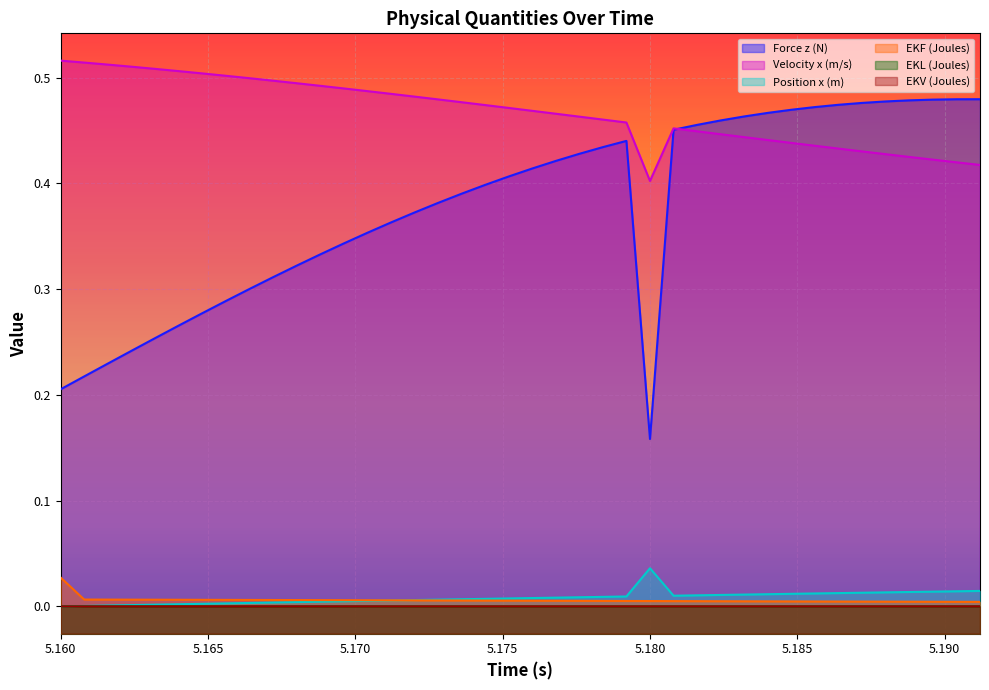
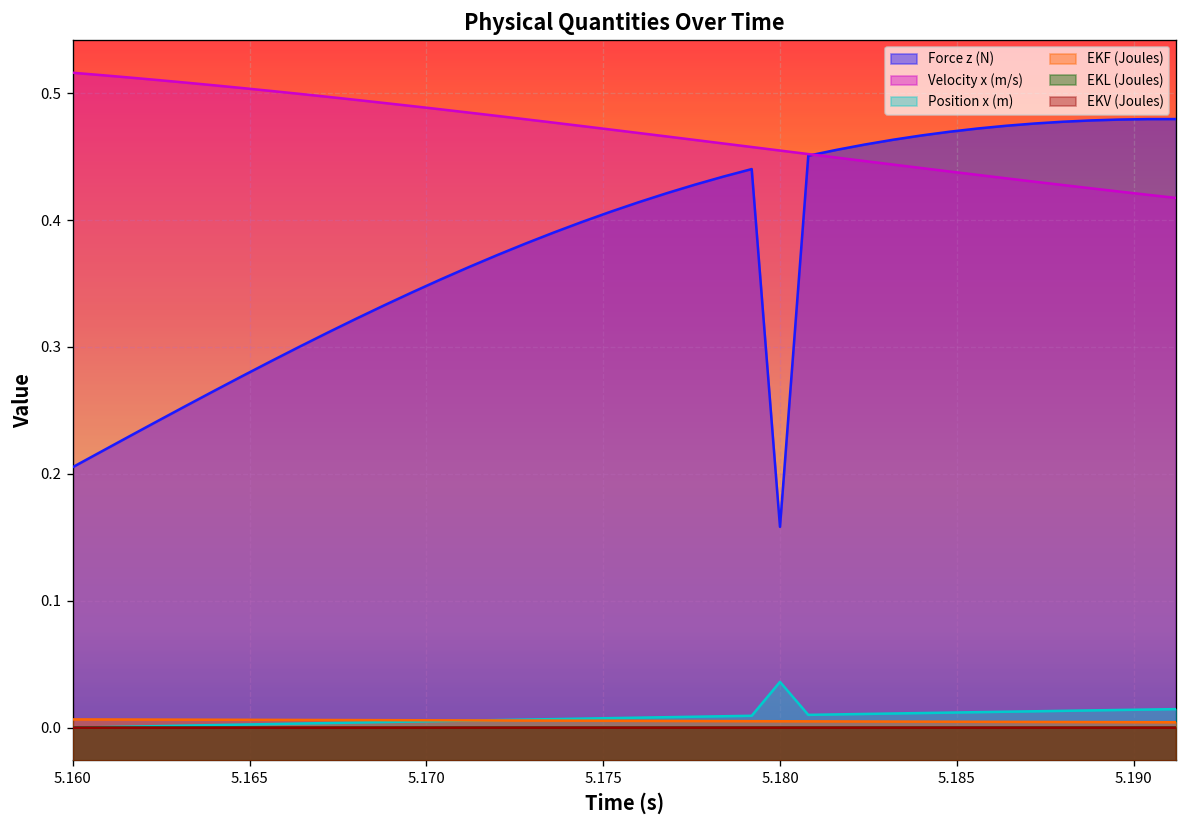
  {
    "Force z (N)": {
      "5.160": 0.205,
      "5.180": 0.158
    },
    "Velocity x (m/s)": {
      "5.160": 0.516,
-     "5.180": 0.402
+     "5.180": 0.455
    },
    "Position x (m)": {
      "5.180": 0.036
    },
    "EKF (Joules)": {
-     "5.160": 0.027,
+     "5.160": 0.007,
      "5.180": 0.005
    },
    "EKV (Joules)": {
      "5.180": 0.000
    }
  }
